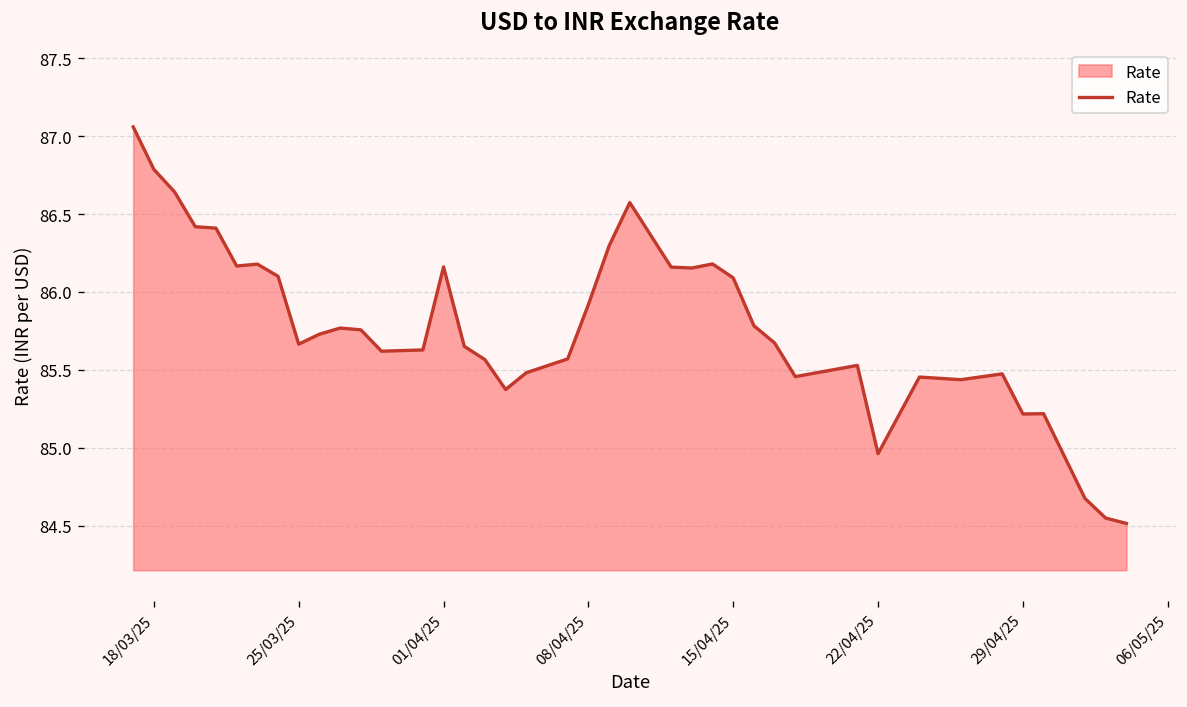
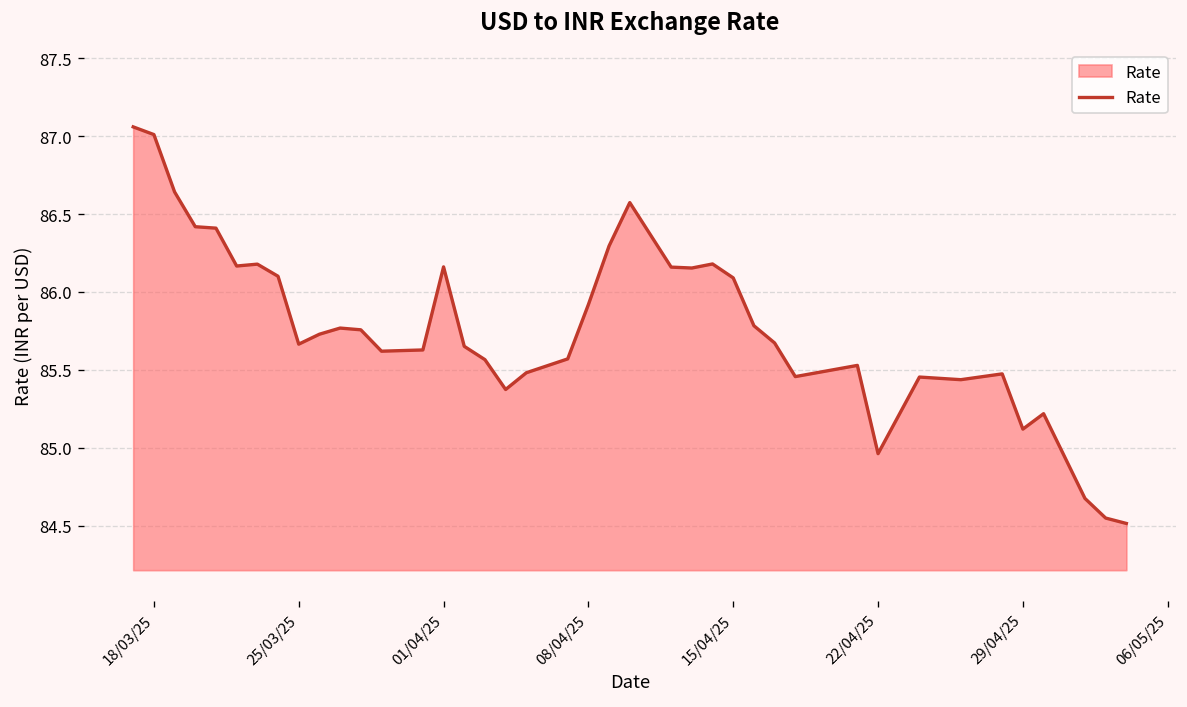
  {
-   "18/03/25": 86.79,
+   "18/03/25": 87.01,
    "25/03/25": 85.66,
    "01/04/25": 86.16,
    "08/04/25": 85.92,
    "15/04/25": 86.09,
    "22/04/25": 84.96,
-   "29/04/25": 85.22
+   "29/04/25": 85.12
  }
